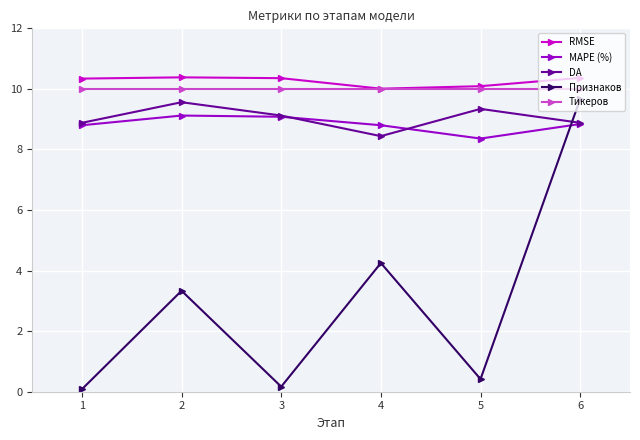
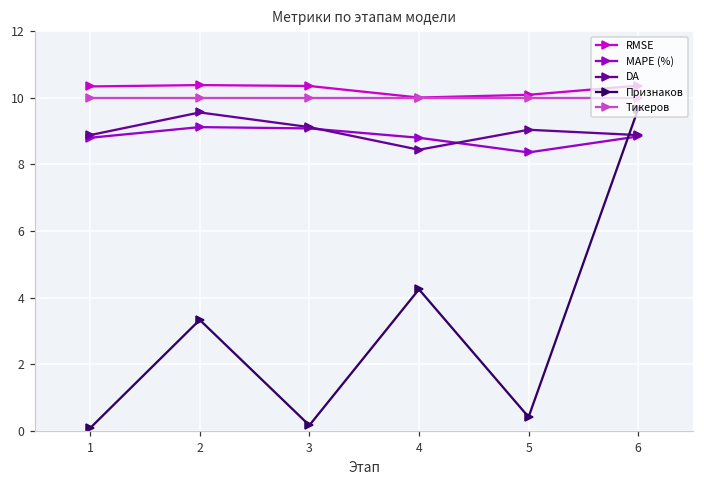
  {
    "DA": {
      "2": 9.6,
      "4": 8.4,
-     "5": 9.3
+     "5": 9.0
    },
    "Признаков": {
      "1": 0.1,
      "2": 3.3,
      "3": 0.2,
      "4": 4.3,
      "5": 0.4
    },
    "Тикеров": {
      "1": 10.0,
      "2": 10.0,
      "3": 10.0,
      "5": 10.0
    }
  }
